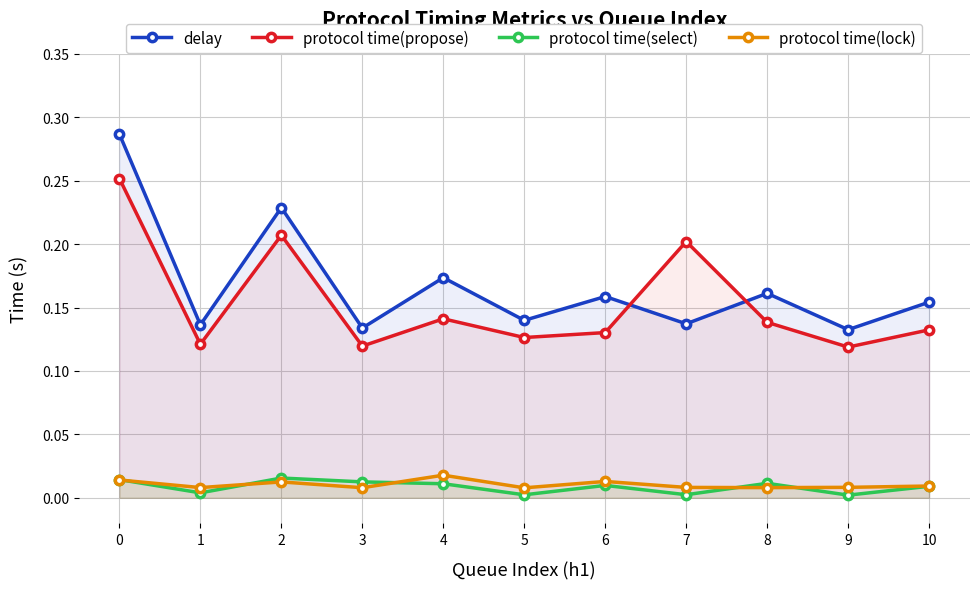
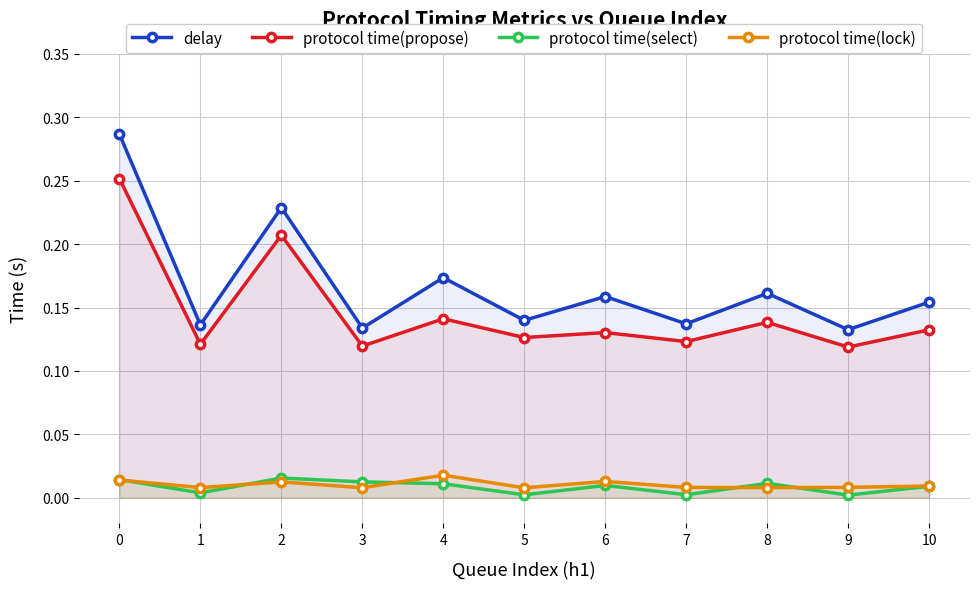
  {
    "delay": {
      "0": 0.287,
      "1": 0.136,
      "2": 0.229,
      "3": 0.134,
      "4": 0.174,
      "5": 0.140,
      "6": 0.159,
      "7": 0.137,
      "8": 0.161,
      "9": 0.133,
      "10": 0.154
    },
    "protocol time(propose)": {
      "0": 0.252,
      "1": 0.121,
      "2": 0.207,
      "3": 0.120,
      "4": 0.141,
      "5": 0.126,
      "6": 0.130,
-     "7": 0.202,
+     "7": 0.123,
      "8": 0.138,
      "9": 0.119,
      "10": 0.132
    },
    "protocol time(select)": {
      "1": 0.004,
      "2": 0.016,
      "3": 0.013,
      "4": 0.011,
      "5": 0.002,
      "6": 0.010,
      "7": 0.002,
      "8": 0.011,
      "9": 0.002
    },
    "protocol time(lock)": {
      "1": 0.008,
      "2": 0.013,
      "3": 0.008,
      "4": 0.018,
      "5": 0.008,
      "6": 0.013,
      "7": 0.008,
      "8": 0.008,
      "9": 0.008
    }
  }
